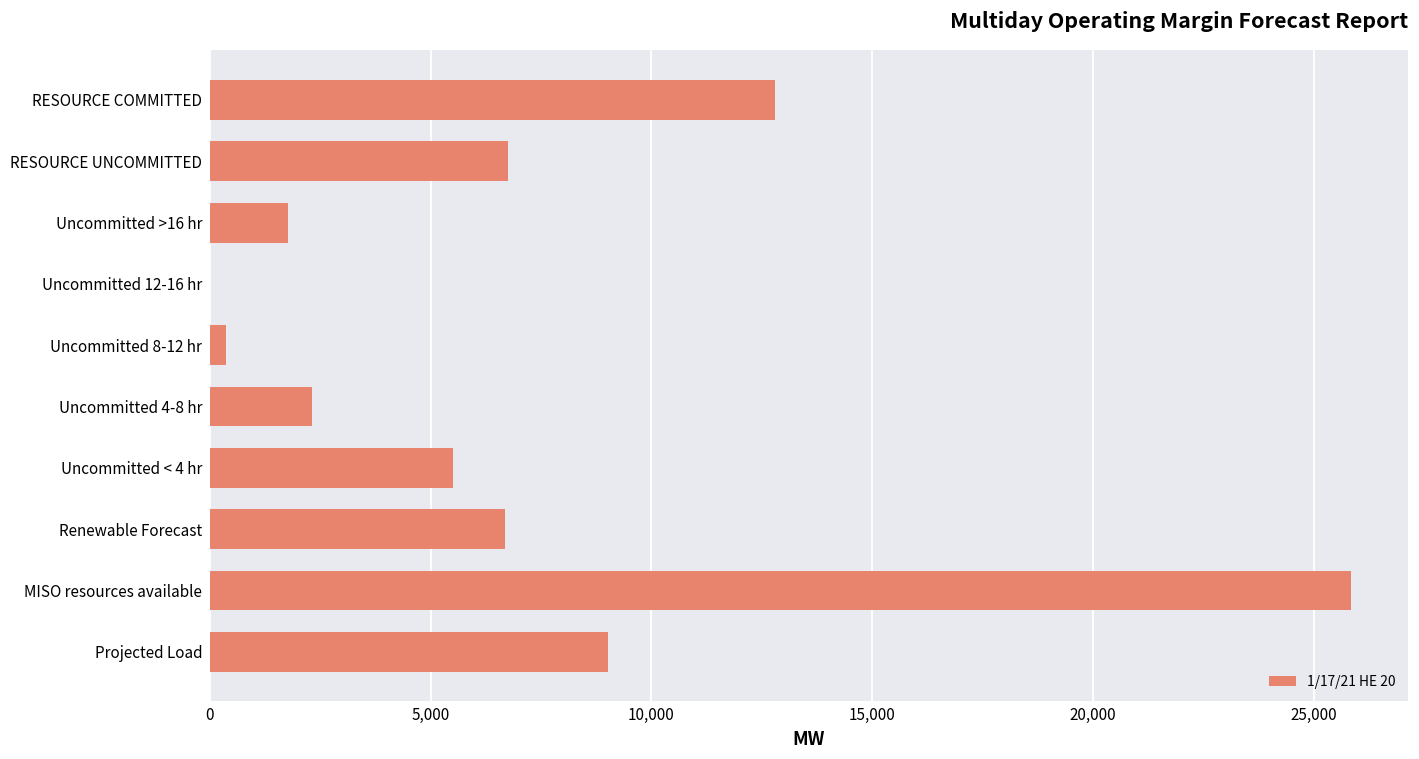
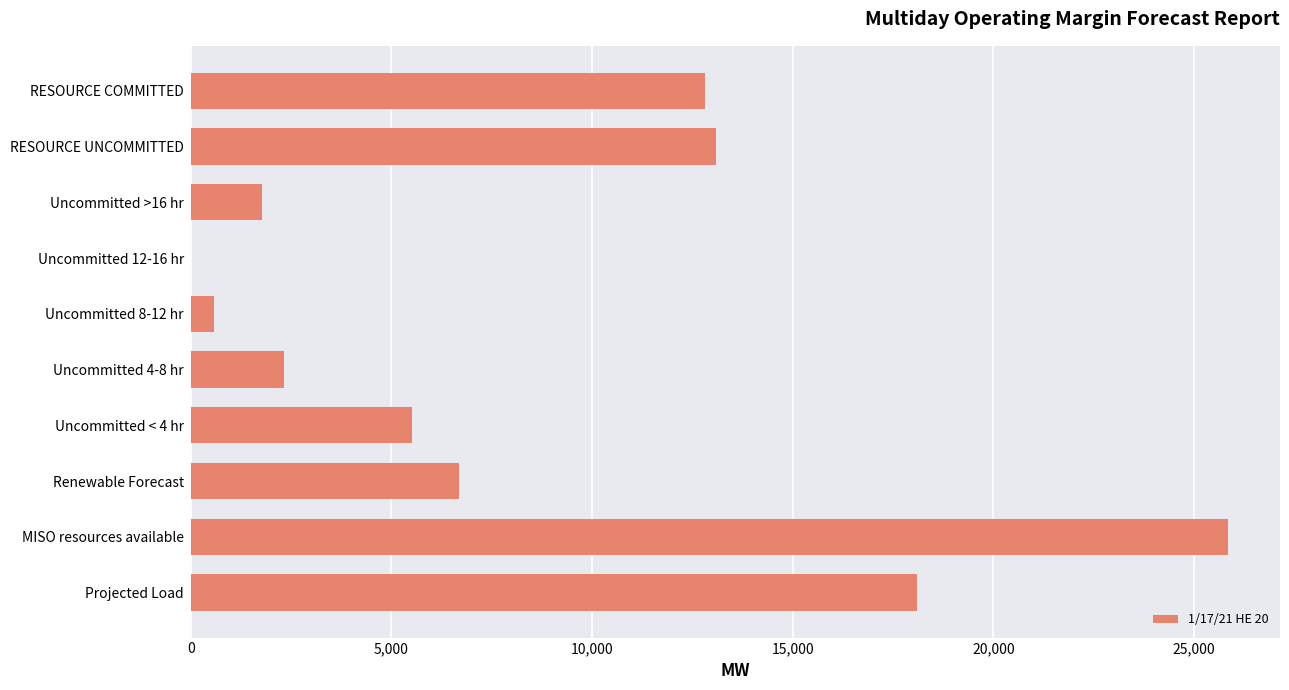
  {
    "RESOURCE COMMITTED": "12,800",
-   "RESOURCE UNCOMMITTED": "6,800",
+   "RESOURCE UNCOMMITTED": "13,100",
    "Uncommitted >16 hr": "1,800",
    "Uncommitted 12-16 hr": "0",
-   "Uncommitted 8-12 hr": "400",
+   "Uncommitted 8-12 hr": "600",
    "Uncommitted 4-8 hr": "2,300",
    "Uncommitted < 4 hr": "5,500",
    "Renewable Forecast": "6,700",
    "MISO resources available": "25,800",
-   "Projected Load": "9,000"
+   "Projected Load": "18,100"
  }
